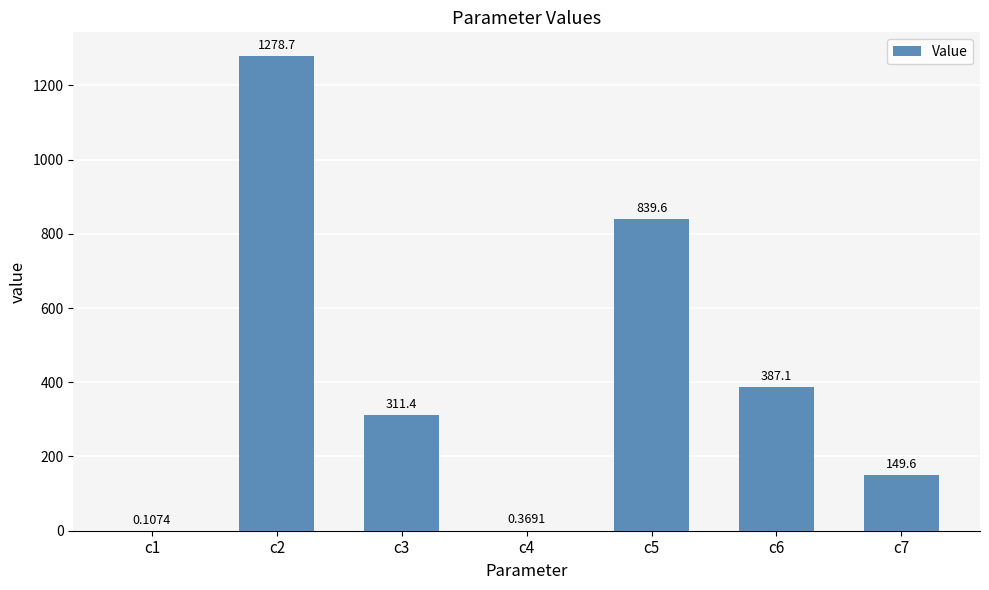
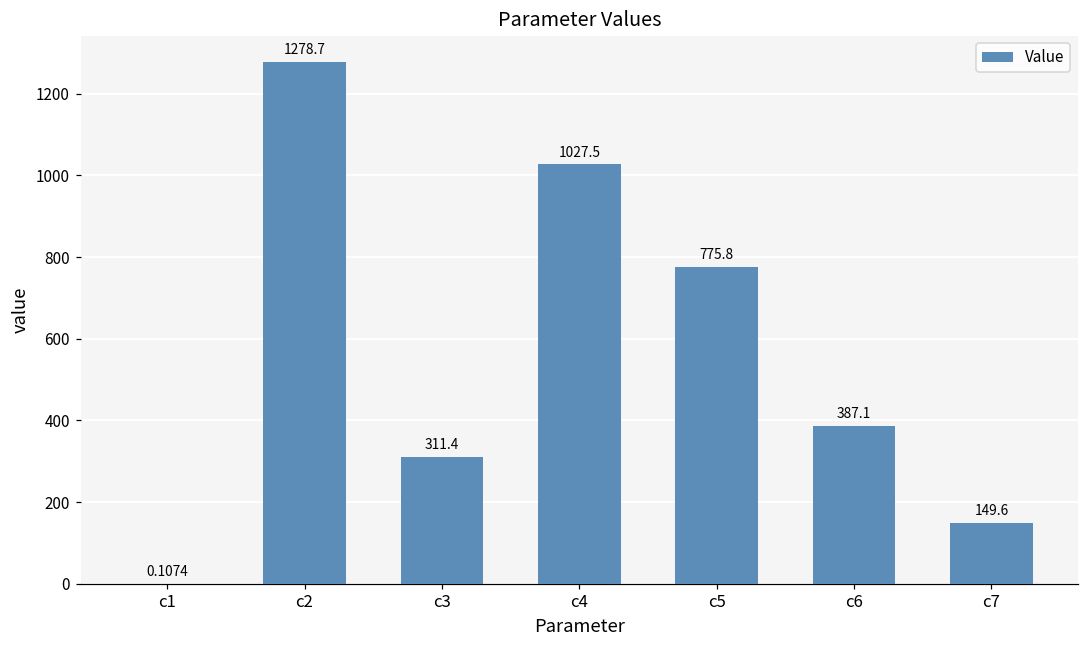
  {
    "c1": 0.1074,
    "c2": 1278.7,
    "c3": 311.4,
-   "c4": 0.3691,
-   "c5": 839.6,
+   "c4": 1027.5,
+   "c5": 775.8,
    "c6": 387.1,
    "c7": 149.6
  }
